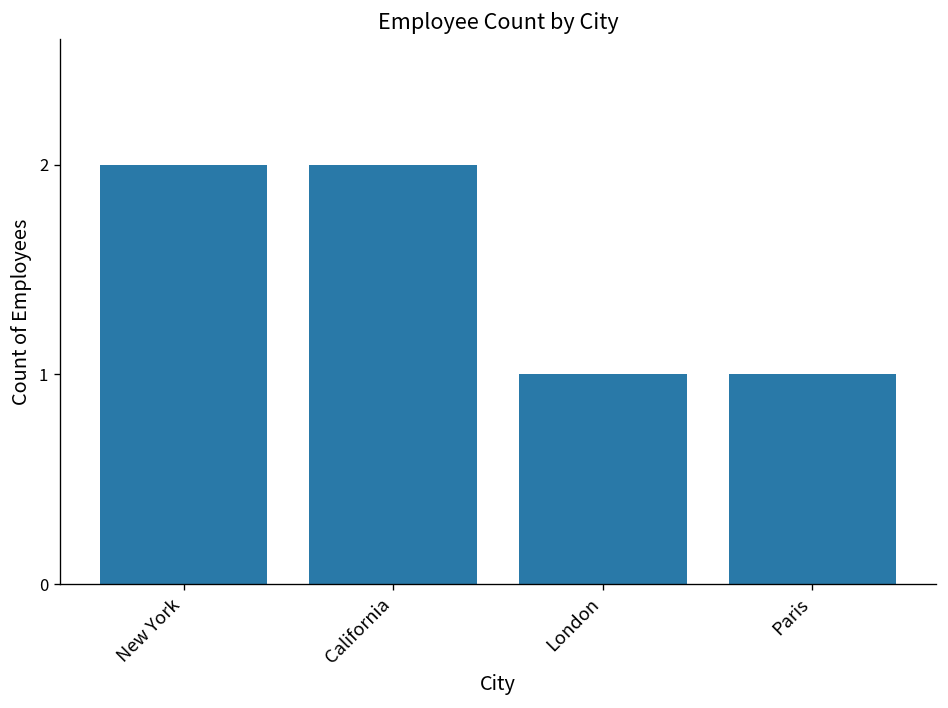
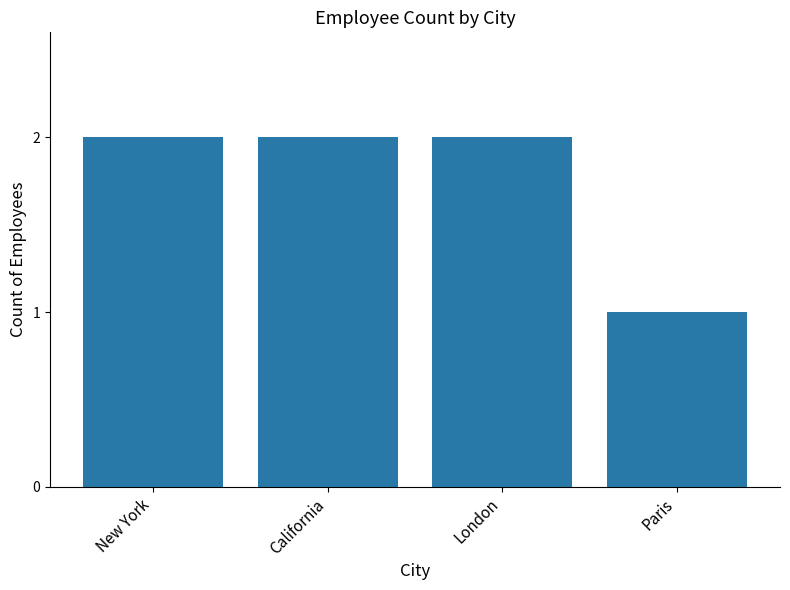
  {
    "New York": 2,
    "California": 2,
-   "London": 1,
+   "London": 2,
    "Paris": 1
  }
